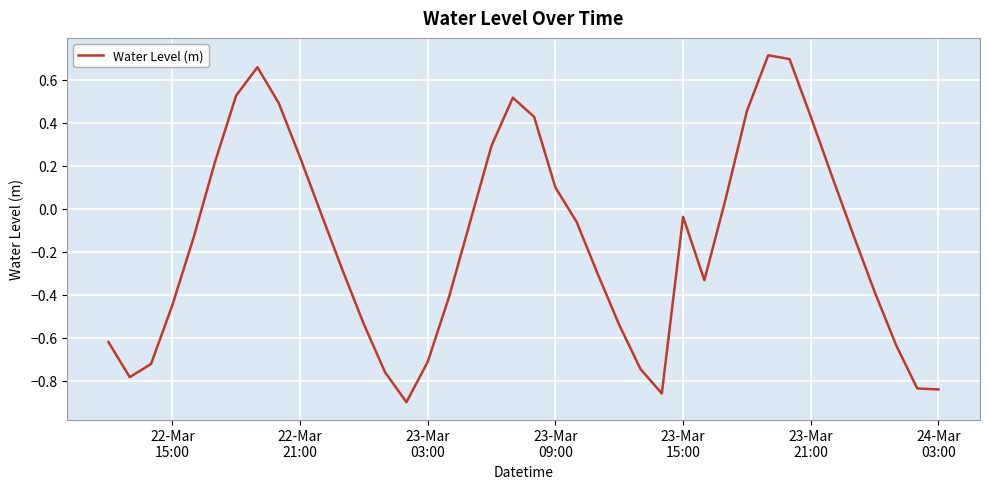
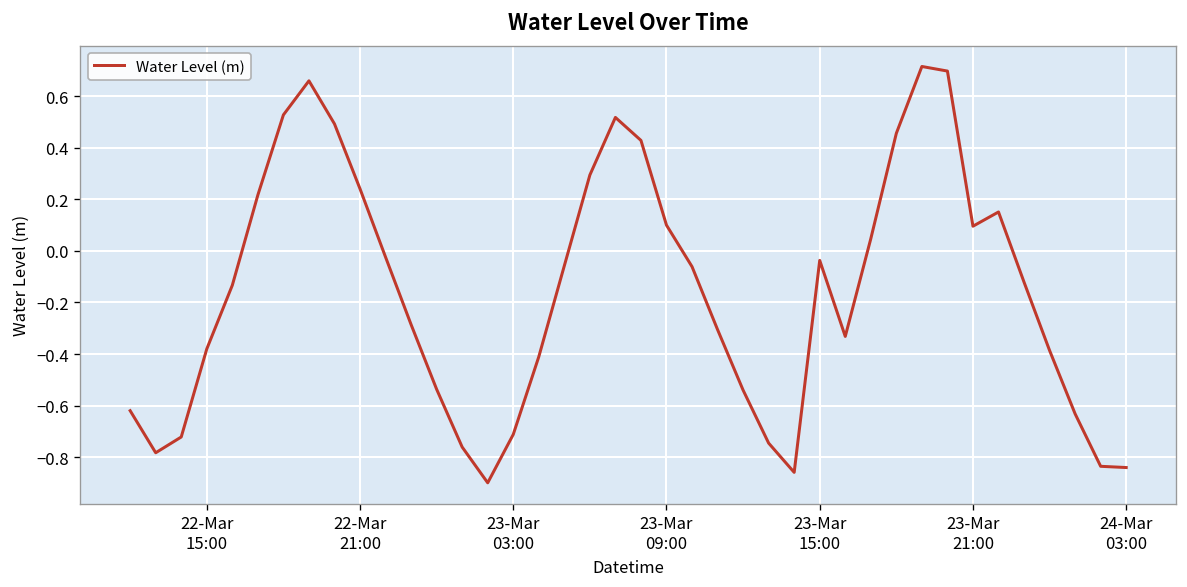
  {
-   "22-Mar 15:00": -0.45,
+   "22-Mar 15:00": -0.38,
    "22-Mar 21:00": 0.24,
    "23-Mar 03:00": -0.71,
    "23-Mar 09:00": 0.10,
    "23-Mar 15:00": -0.04,
-   "23-Mar 21:00": 0.43,
+   "23-Mar 21:00": 0.10,
    "24-Mar 03:00": -0.84
  }
